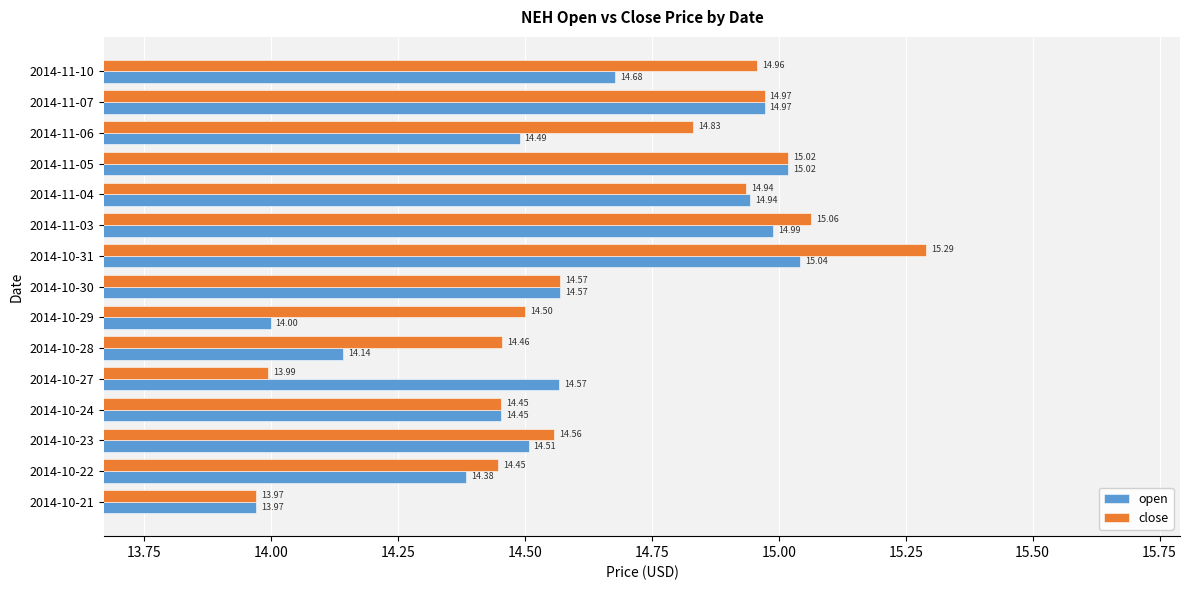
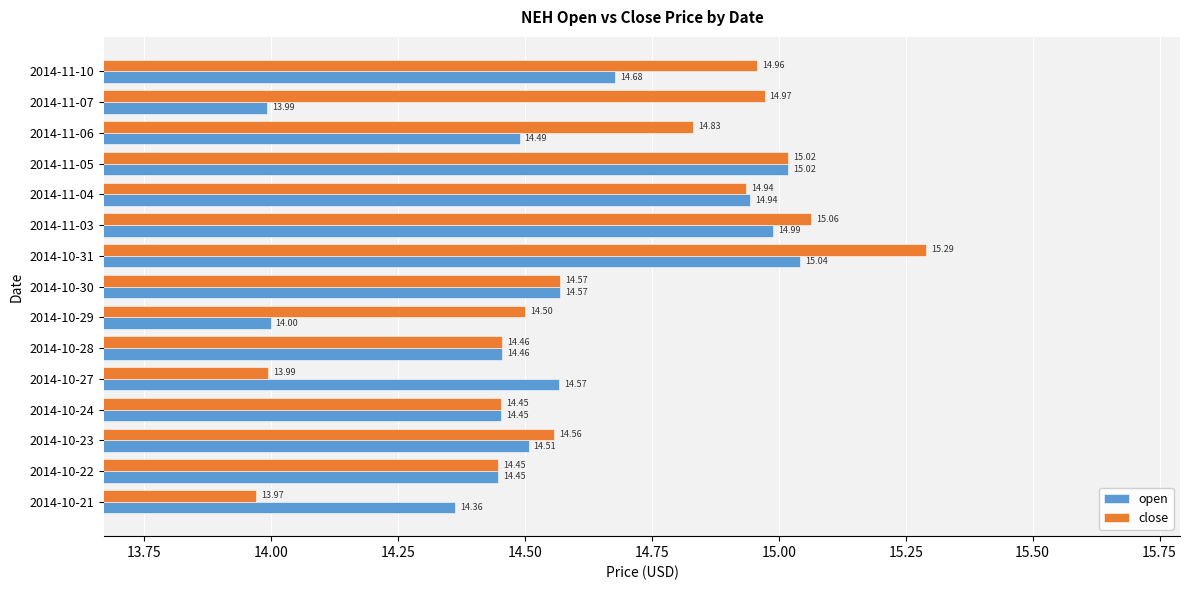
  {
    "open": {
      "2014-11-10": 14.68,
-     "2014-11-07": 14.97,
+     "2014-11-07": 13.99,
      "2014-11-06": 14.49,
      "2014-11-05": 15.02,
      "2014-11-04": 14.94,
      "2014-11-03": 14.99,
      "2014-10-31": 15.04,
      "2014-10-30": 14.57,
      "2014-10-29": 14.00,
-     "2014-10-28": 14.14,
+     "2014-10-28": 14.46,
      "2014-10-27": 14.57,
      "2014-10-24": 14.45,
      "2014-10-23": 14.51,
-     "2014-10-22": 14.38,
-     "2014-10-21": 13.97
+     "2014-10-22": 14.45,
+     "2014-10-21": 14.36
    },
    "close": {
      "2014-11-10": 14.96,
      "2014-11-07": 14.97,
      "2014-11-06": 14.83,
      "2014-11-05": 15.02,
      "2014-11-04": 14.94,
      "2014-11-03": 15.06,
      "2014-10-31": 15.29,
      "2014-10-30": 14.57,
      "2014-10-29": 14.50,
      "2014-10-28": 14.46,
      "2014-10-27": 13.99,
      "2014-10-24": 14.45,
      "2014-10-23": 14.56,
      "2014-10-22": 14.45,
      "2014-10-21": 13.97
    }
  }
